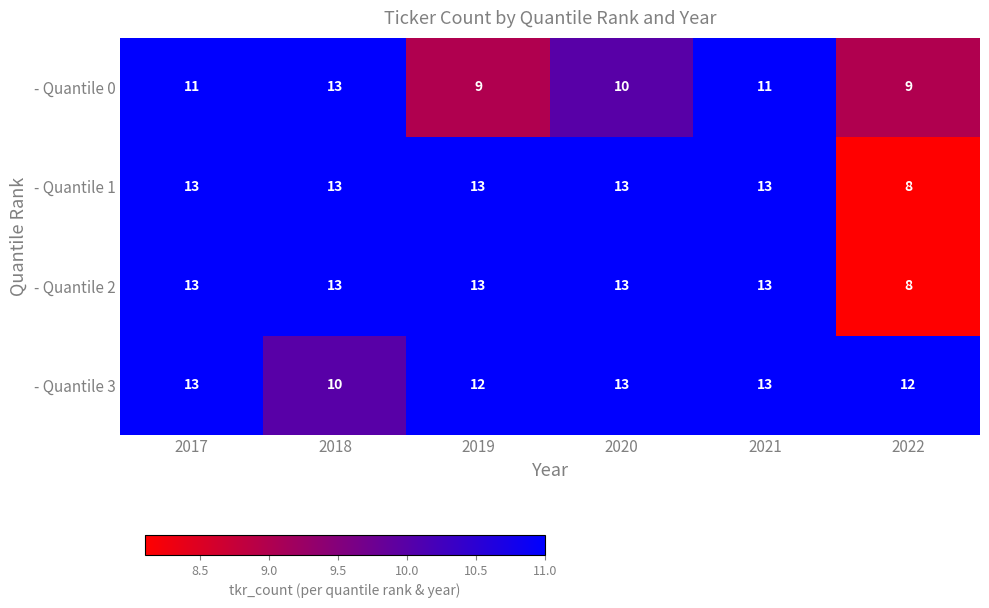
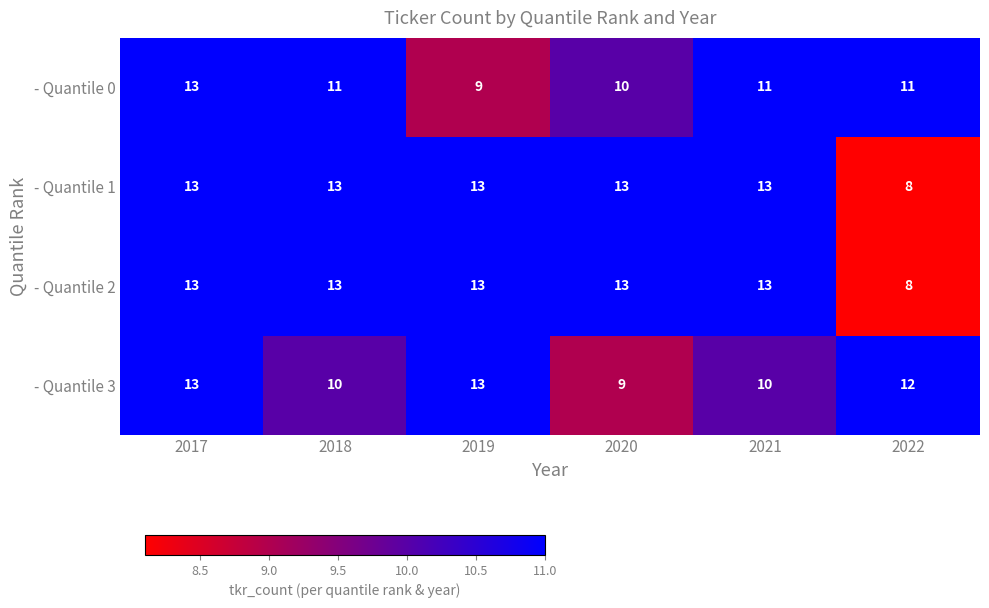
  {
    "- Quantile 0": {
-     "2017": 11,
-     "2018": 13,
+     "2017": 13,
+     "2018": 11,
      "2019": 9,
      "2020": 10,
      "2021": 11,
-     "2022": 9
+     "2022": 11
    },
    "- Quantile 1": {
      "2017": 13,
      "2018": 13,
      "2019": 13,
      "2020": 13,
      "2021": 13,
      "2022": 8
    },
    "- Quantile 2": {
      "2017": 13,
      "2018": 13,
      "2019": 13,
      "2020": 13,
      "2021": 13,
      "2022": 8
    },
    "- Quantile 3": {
      "2017": 13,
      "2018": 10,
-     "2019": 12,
-     "2020": 13,
-     "2021": 13,
+     "2019": 13,
+     "2020": 9,
+     "2021": 10,
      "2022": 12
    }
  }
